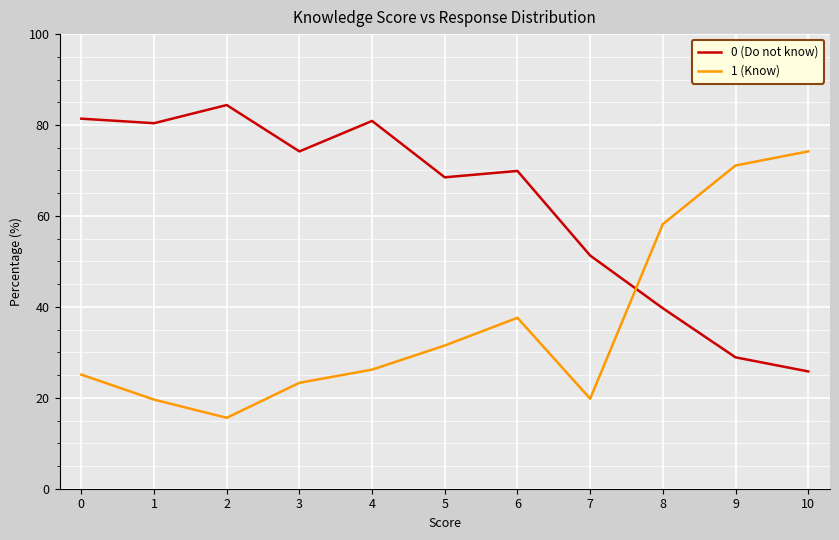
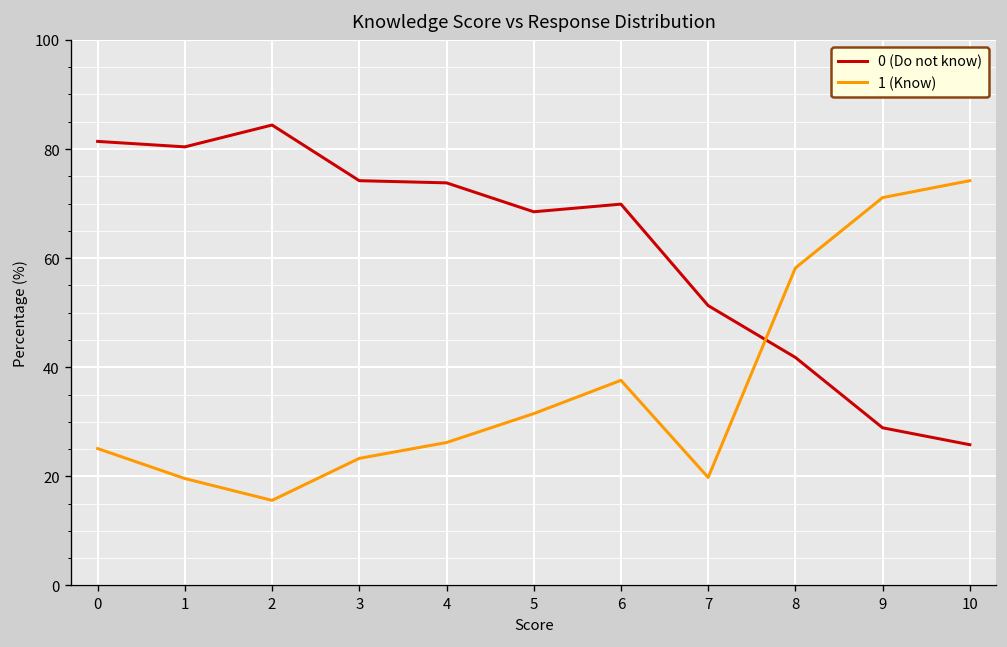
  {
    "0 (Do not know)": {
      "0": 81,
      "1": 80,
      "2": 84,
      "3": 74,
-     "4": 81,
+     "4": 74,
      "5": 69,
      "6": 70,
      "7": 51,
-     "8": 40,
+     "8": 42,
      "9": 29,
      "10": 26
    },
    "1 (Know)": {
      "0": 25,
      "1": 20,
      "2": 16,
      "3": 23,
      "4": 26,
      "5": 32,
      "6": 38,
      "7": 20,
      "8": 58,
      "9": 71,
      "10": 74
    }
  }
